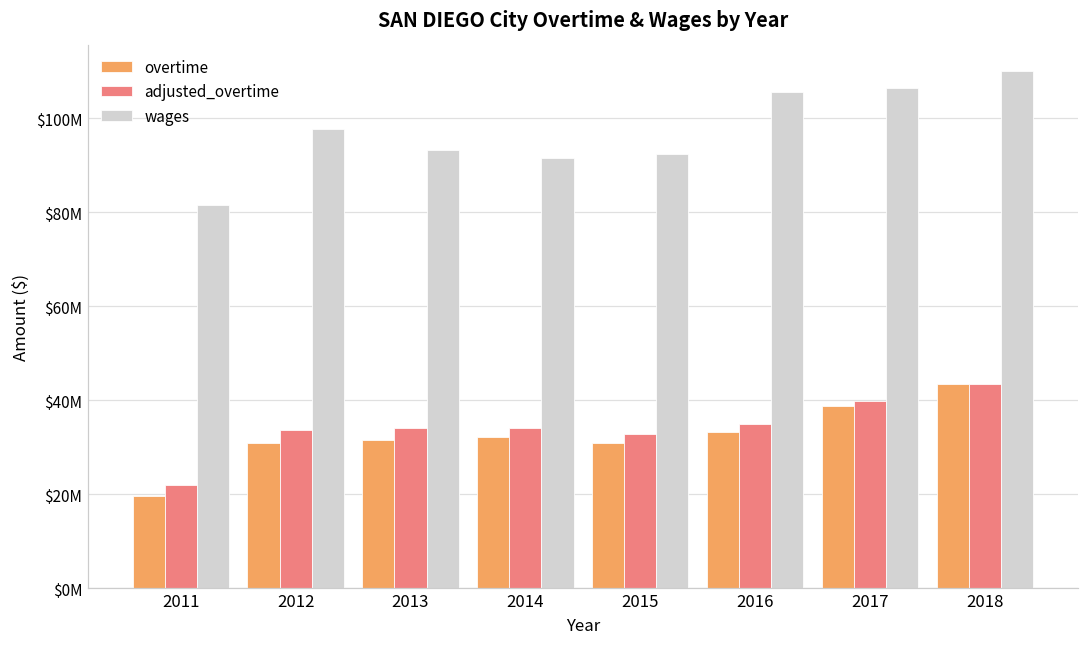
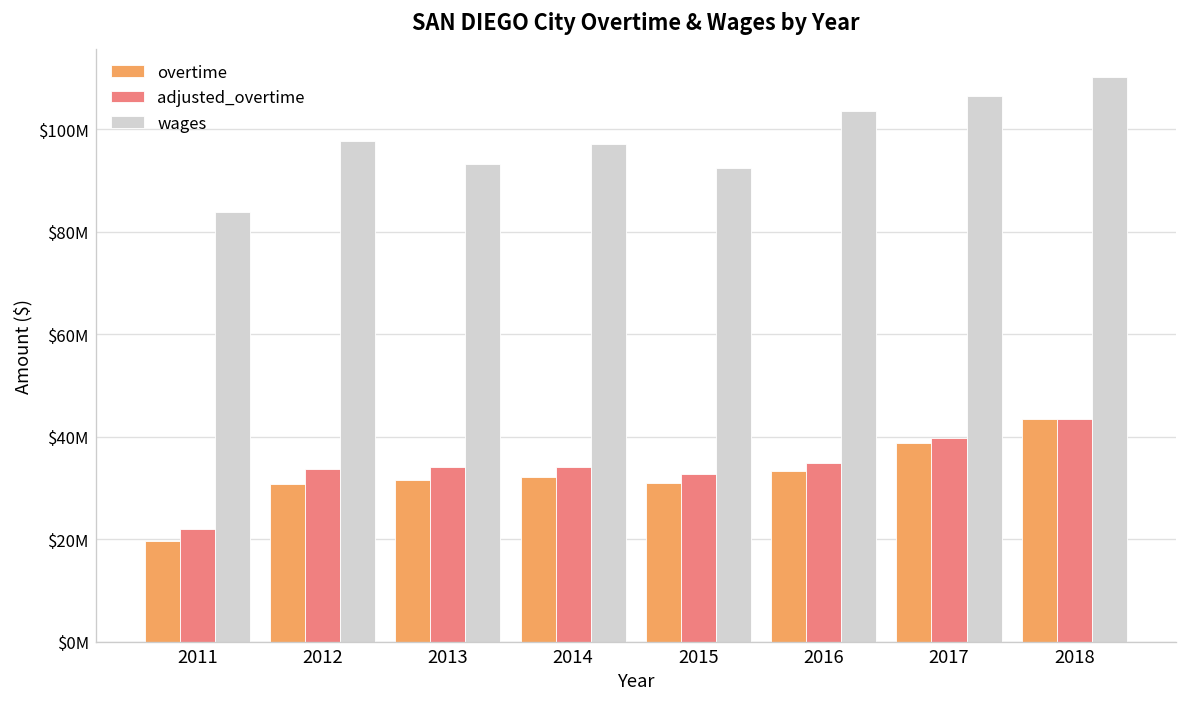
  {
    "wages": {
-     "2011": "$82000000",
+     "2011": "$84000000",
      "2012": "$98000000",
      "2013": "$93000000",
-     "2014": "$92000000",
+     "2014": "$97000000",
      "2015": "$92000000",
-     "2016": "$106000000",
+     "2016": "$104000000",
      "2017": "$107000000",
      "2018": "$110000000"
    }
  }
